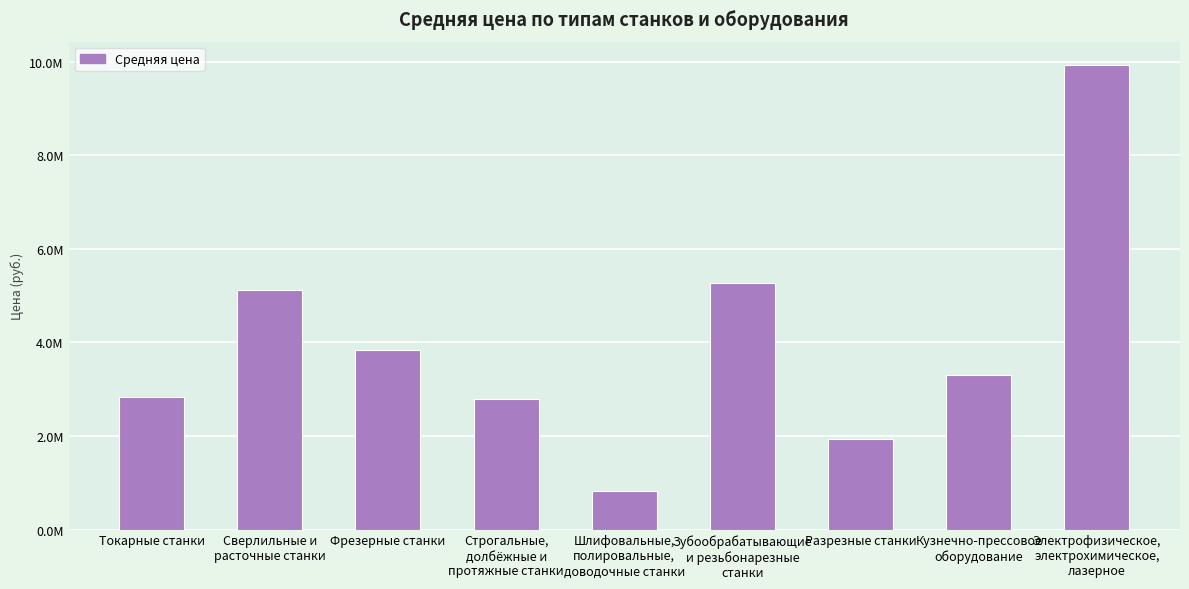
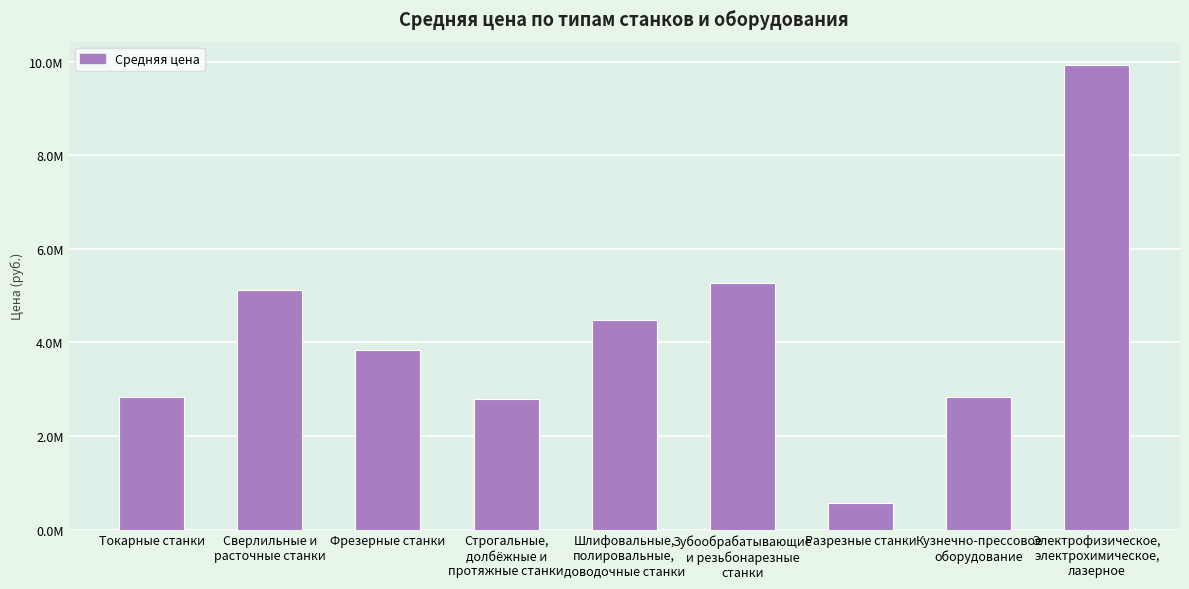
  {
    "Токарные станки": 2800000,
    "Сверлильные и расточные станки": 5100000,
    "Фрезерные станки": 3800000,
    "Строгальные, долбёжные и протяжные станки": 2800000,
-   "Шлифовальные, полировальные, доводочные станки": 800000,
+   "Шлифовальные, полировальные, доводочные станки": 4500000,
    "Зубообрабатывающие и резьбонарезные станки": 5300000,
-   "Разрезные станки": 1900000,
-   "Кузнечно-прессовое оборудование": 3300000,
+   "Разрезные станки": 600000,
+   "Кузнечно-прессовое оборудование": 2800000,
    "Электрофизическое, электрохимическое, лазерное": 9900000
  }
